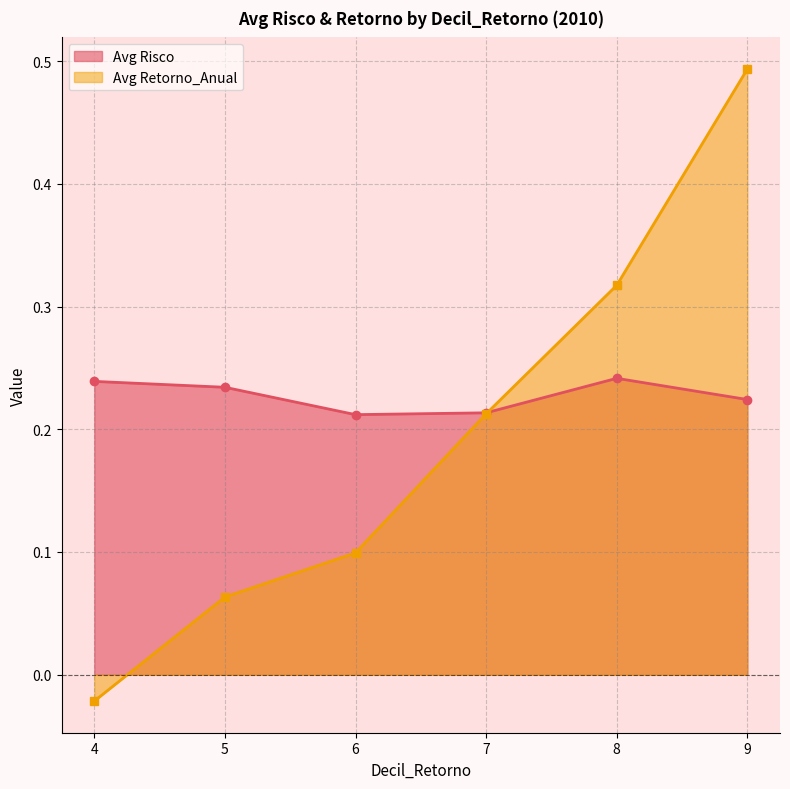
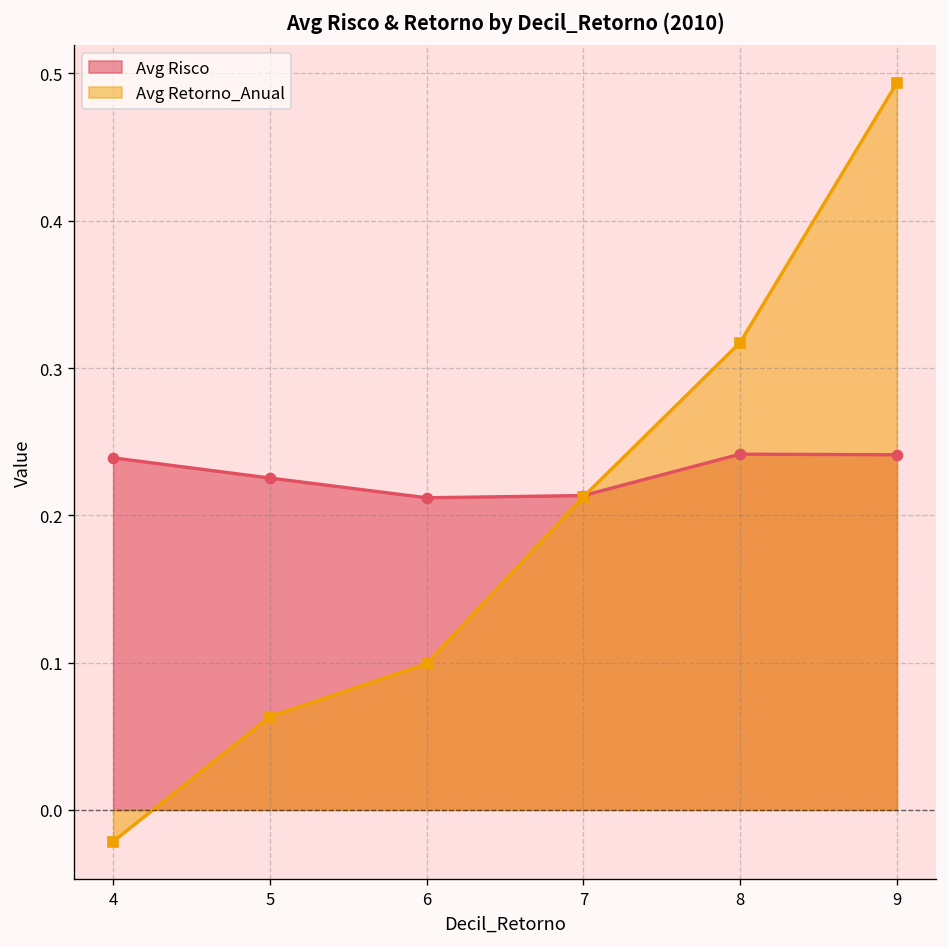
  {
    "Avg Risco": {
      "4": 0.239,
-     "5": 0.234,
+     "5": 0.225,
      "6": 0.212,
      "8": 0.242,
-     "9": 0.224
+     "9": 0.241
    }
  }
